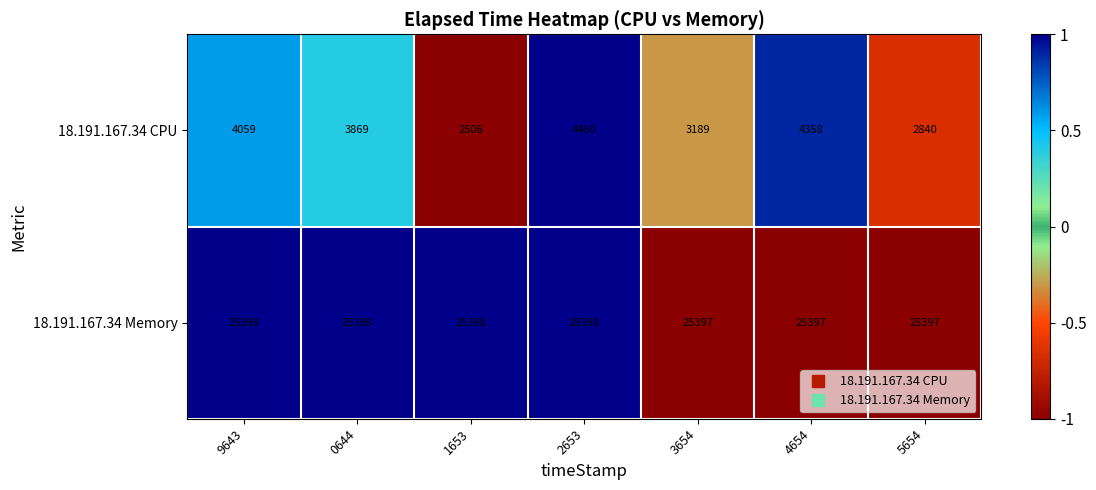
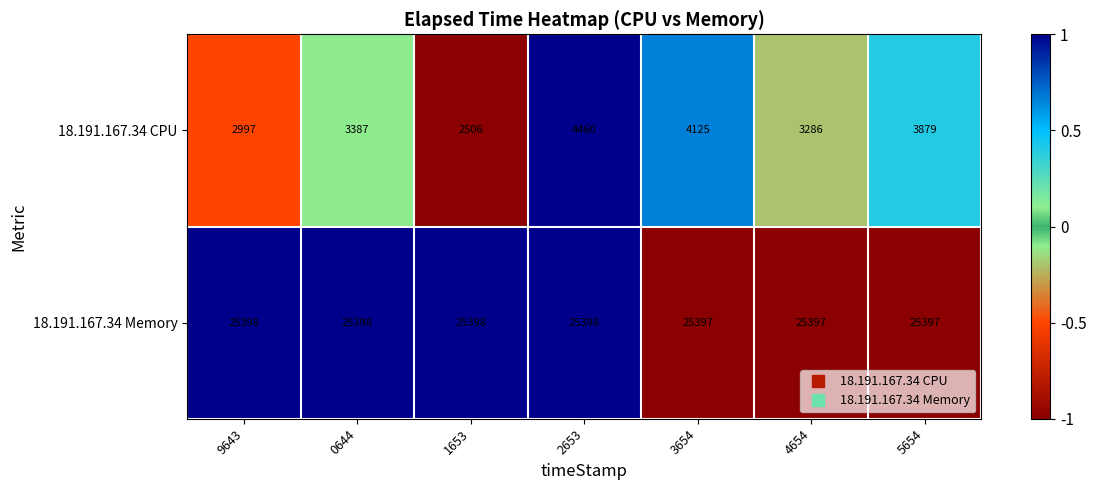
  {
    "18.191.167.34 CPU": {
-     "9643": 4059,
-     "0644": 3869,
+     "9643": 2997,
+     "0644": 3387,
      "1653": 2506,
      "2653": 4460,
-     "3654": 3189,
-     "4654": 4358,
-     "5654": 2840
+     "3654": 4125,
+     "4654": 3286,
+     "5654": 3879
    },
    "18.191.167.34 Memory": {
      "9643": 25398,
      "0644": 25398,
      "1653": 25398,
      "2653": 25398,
      "3654": 25397,
      "4654": 25397,
      "5654": 25397
    }
  }
